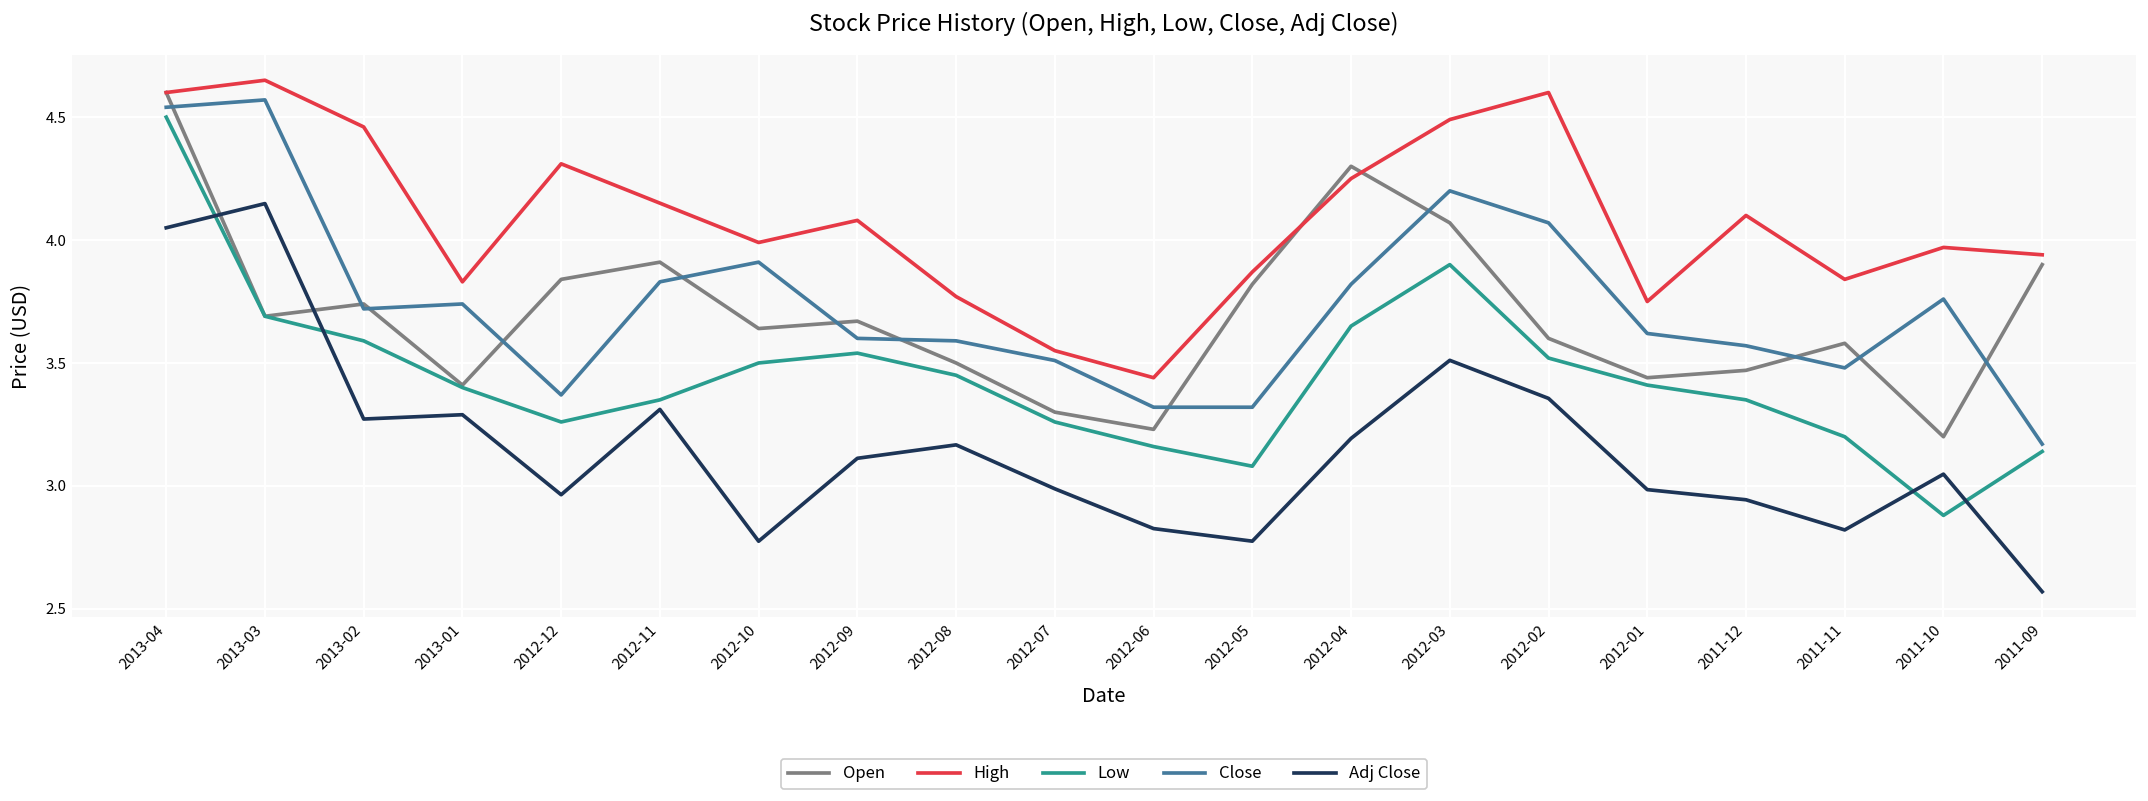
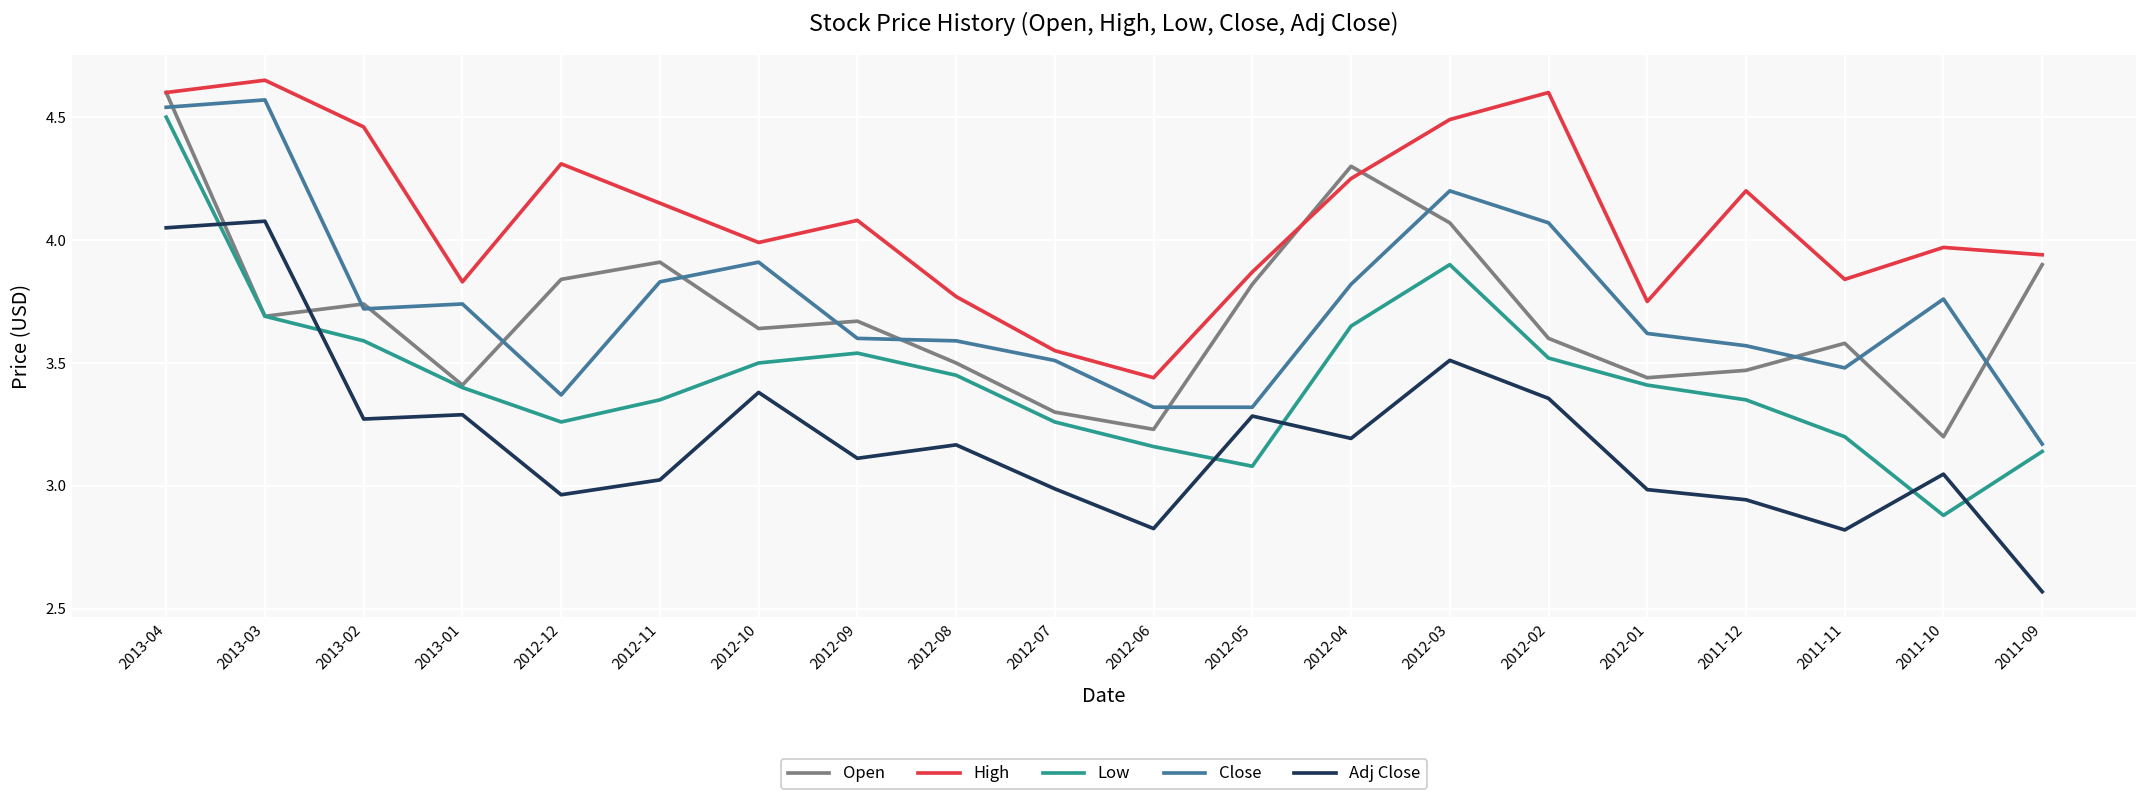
  {
    "Open": {
      "2013-02": 3.74,
      "2012-12": 3.84,
      "2012-11": 3.91,
      "2012-10": 3.64,
      "2012-09": 3.67,
      "2012-08": 3.50,
      "2012-07": 3.30,
      "2012-06": 3.23,
      "2012-05": 3.82,
      "2012-04": 4.30,
      "2012-03": 4.07,
      "2012-02": 3.60,
      "2012-01": 3.44,
      "2011-12": 3.47,
      "2011-11": 3.58,
      "2011-10": 3.20,
      "2011-09": 3.90
    },
    "High": {
      "2013-03": 4.65,
      "2013-02": 4.46,
      "2013-01": 3.83,
      "2012-12": 4.3,
      "2012-11": 4.15,
      "2012-10": 4.0,
      "2012-09": 4.08,
      "2012-08": 3.77,
      "2012-07": 3.55,
      "2012-06": 3.44,
      "2012-05": 3.87,
      "2012-04": 4.25,
      "2012-03": 4.5,
      "2012-02": 4.6,
      "2012-01": 3.75,
-     "2011-12": 4.1,
+     "2011-12": 4.2,
      "2011-11": 3.84,
      "2011-10": 3.97,
      "2011-09": 3.94
    },
    "Adj Close": {
      "2013-04": 4.05,
-     "2013-03": 4.15,
+     "2013-03": 4.08,
      "2013-02": 3.27,
      "2013-01": 3.29,
      "2012-12": 2.96,
-     "2012-11": 3.31,
-     "2012-10": 2.77,
+     "2012-11": 3.02,
+     "2012-10": 3.38,
      "2012-09": 3.11,
      "2012-08": 3.17,
      "2012-07": 2.99,
      "2012-06": 2.83,
-     "2012-05": 2.78,
+     "2012-05": 3.28,
      "2012-04": 3.19,
      "2012-03": 3.51,
      "2012-02": 3.36,
      "2012-01": 2.98,
      "2011-12": 2.94,
      "2011-11": 2.82,
      "2011-10": 3.05,
      "2011-09": 2.57
    }
  }
